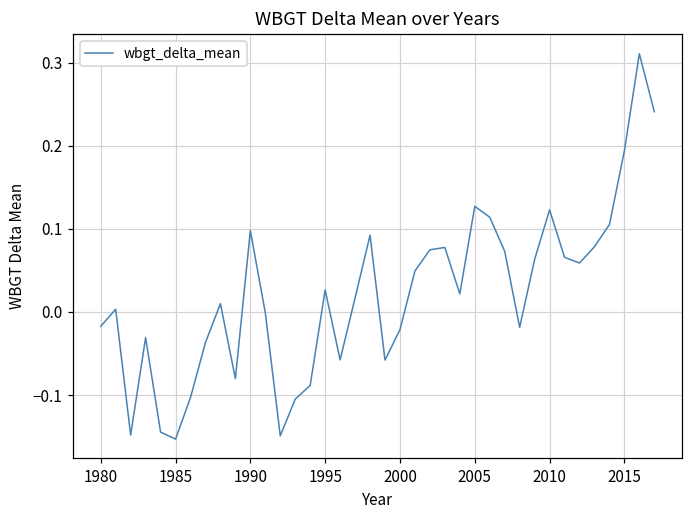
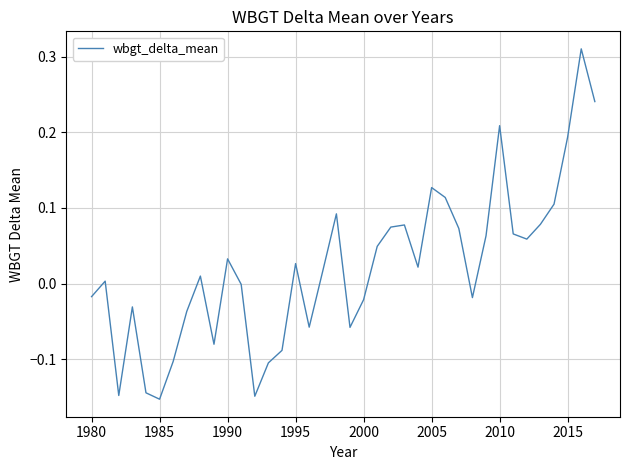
  {
    "1980": -0.02,
    "1985": -0.15,
-   "1990": 0.10,
+   "1990": 0.03,
    "1995": 0.03,
    "2000": -0.02,
    "2005": 0.13,
-   "2010": 0.12,
+   "2010": 0.21,
    "2015": 0.19
  }
